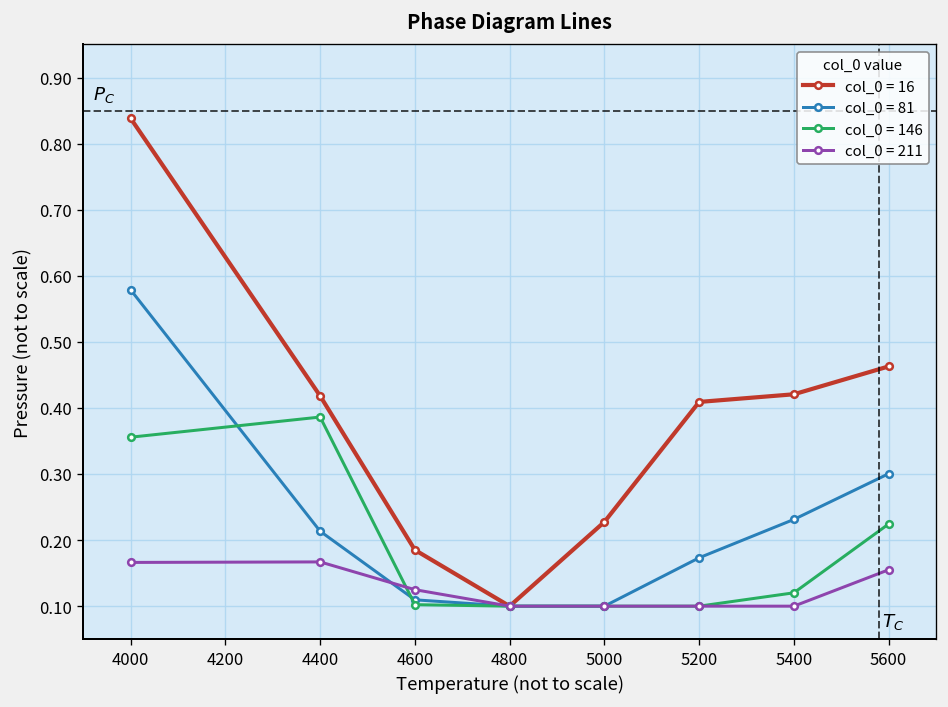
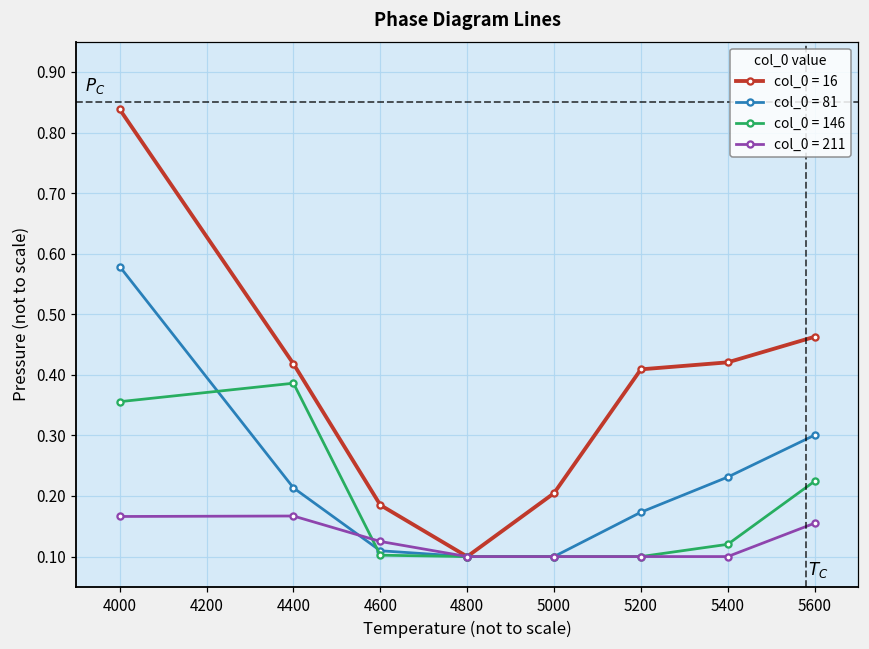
  {
    "col_0 = 16": {
      "4000": 0.84,
      "4400": 0.42,
      "4600": 0.19,
-     "5000": 0.23,
+     "5000": 0.20,
      "5200": 0.41,
      "5400": 0.42,
      "5600": 0.46
    },
    "col_0 = 81": {
      "4000": 0.58,
      "4400": 0.21,
      "4600": 0.11,
      "5200": 0.17,
      "5400": 0.23,
      "5600": 0.30
    },
    "col_0 = 146": {
      "4000": 0.36,
      "4400": 0.39,
      "4600": 0.10,
      "5400": 0.12,
      "5600": 0.22
    },
    "col_0 = 211": {
      "4000": 0.17,
      "4400": 0.17,
      "4600": 0.12,
      "5400": 0.10,
      "5600": 0.16
    }
  }
